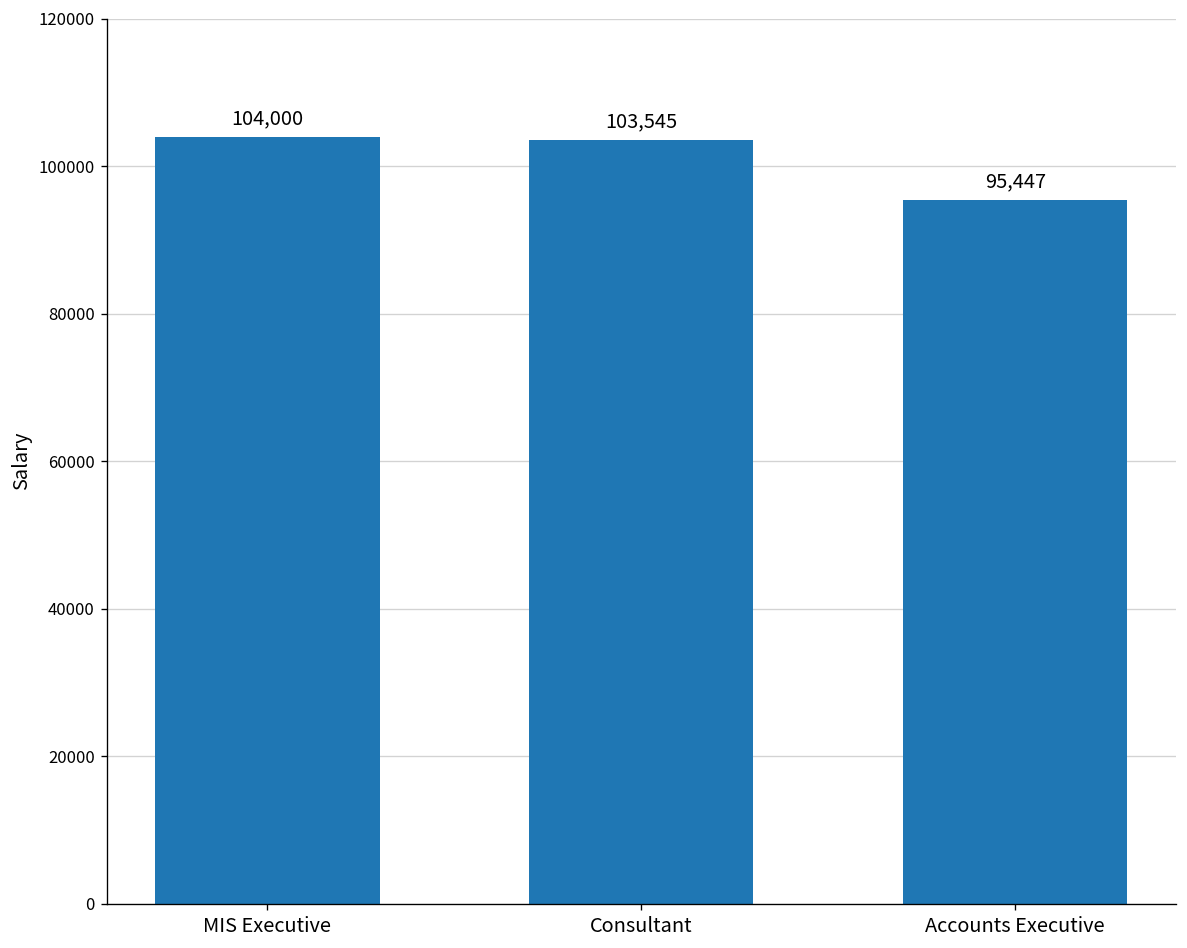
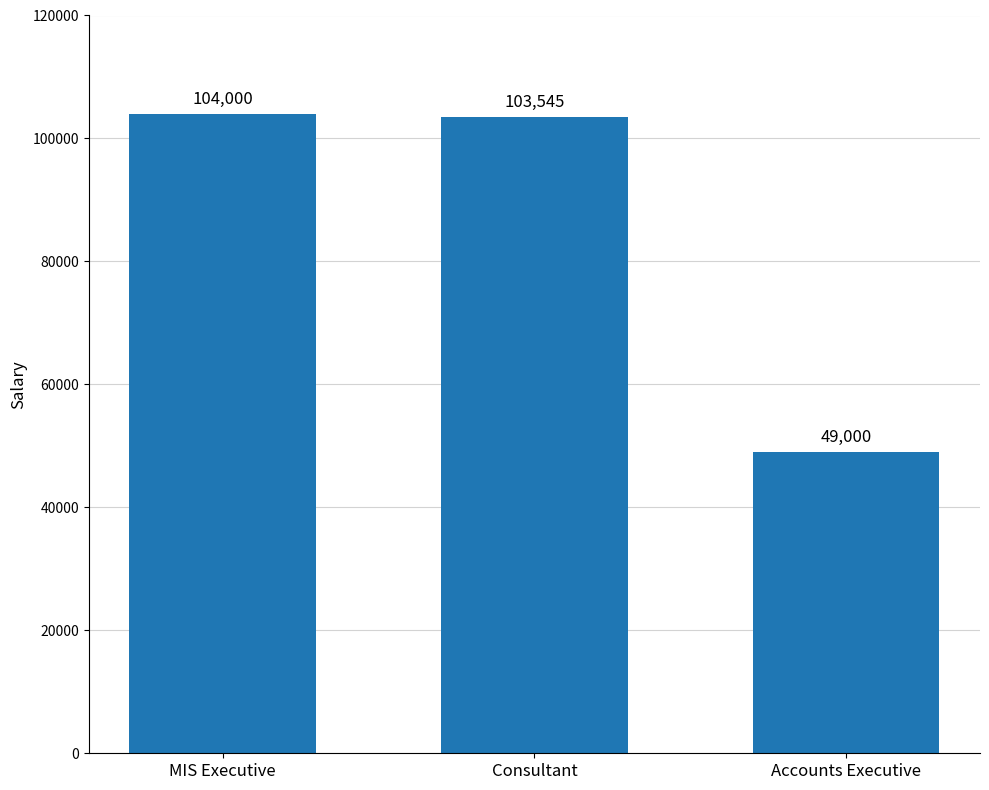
  {
    "MIS Executive": "104,000",
    "Consultant": "103,545",
-   "Accounts Executive": "95,447"
+   "Accounts Executive": "49,000"
  }
